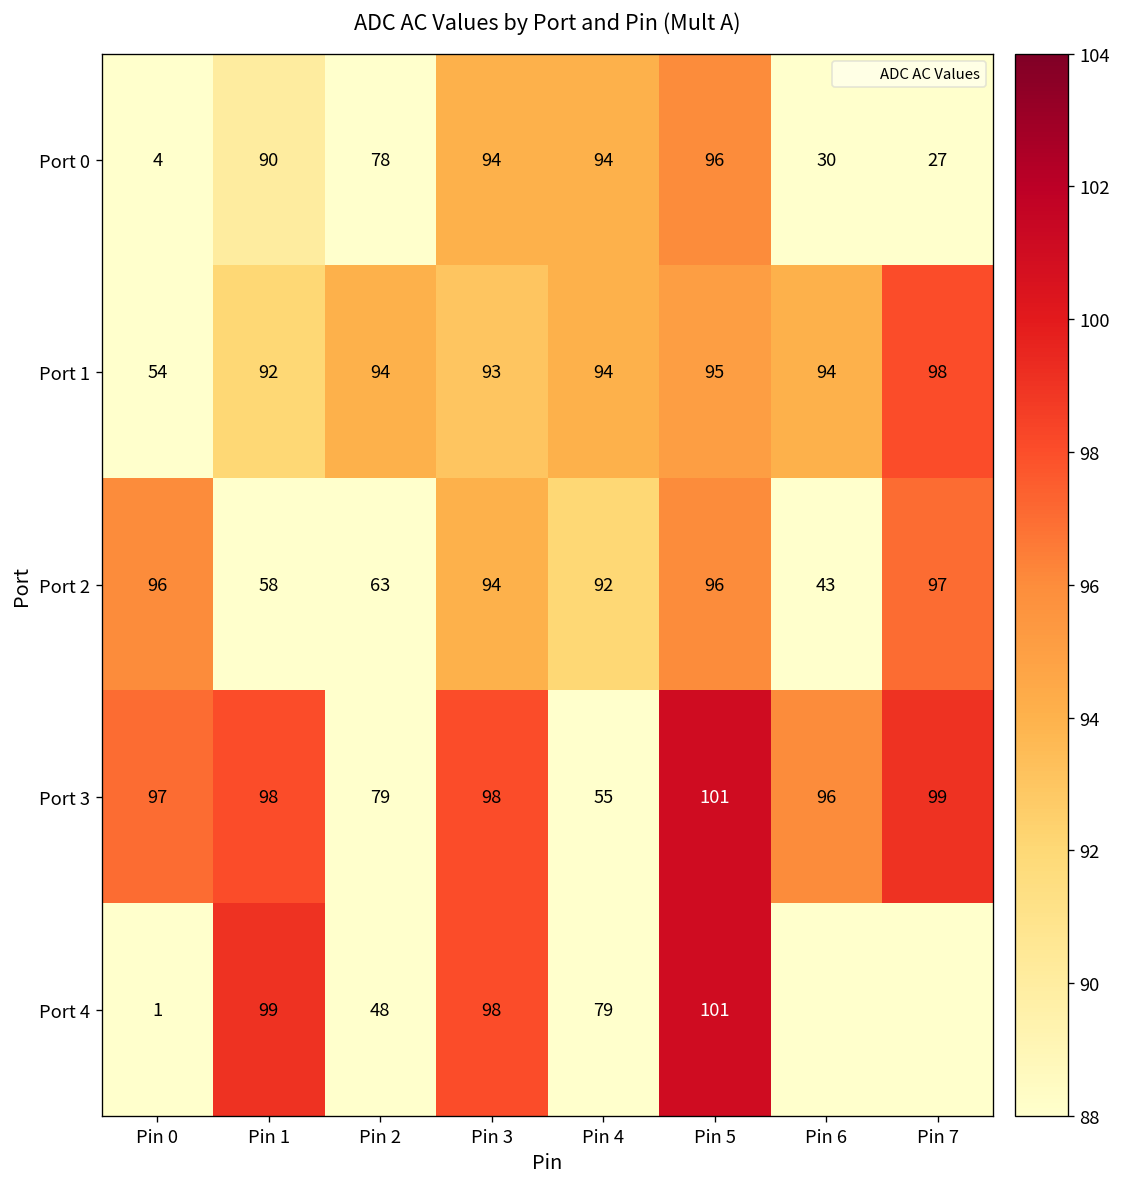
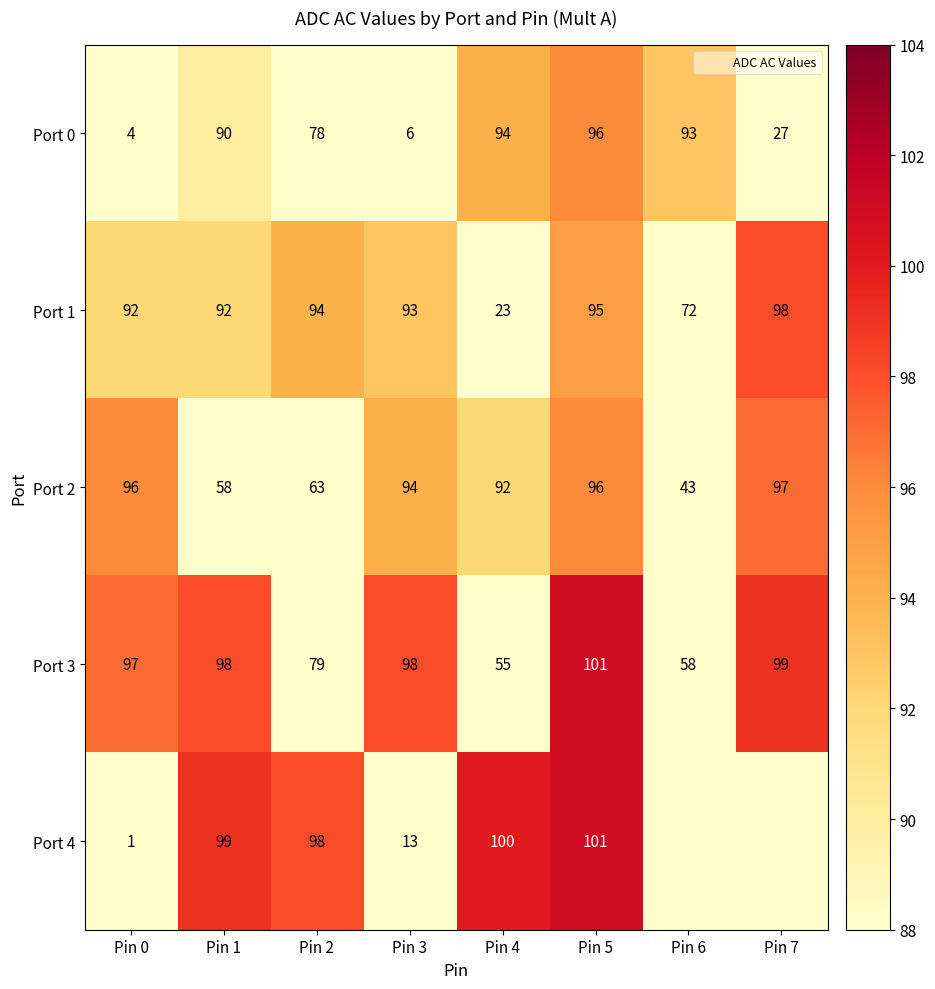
  {
    "Port 0": {
      "Pin 0": 4,
      "Pin 1": 90,
      "Pin 2": 78,
-     "Pin 3": 94,
+     "Pin 3": 6,
      "Pin 4": 94,
      "Pin 5": 96,
-     "Pin 6": 30,
+     "Pin 6": 93,
      "Pin 7": 27
    },
    "Port 1": {
-     "Pin 0": 54,
+     "Pin 0": 92,
      "Pin 1": 92,
      "Pin 2": 94,
      "Pin 3": 93,
-     "Pin 4": 94,
+     "Pin 4": 23,
      "Pin 5": 95,
-     "Pin 6": 94,
+     "Pin 6": 72,
      "Pin 7": 98
    },
    "Port 2": {
      "Pin 0": 96,
      "Pin 1": 58,
      "Pin 2": 63,
      "Pin 3": 94,
      "Pin 4": 92,
      "Pin 5": 96,
      "Pin 6": 43,
      "Pin 7": 97
    },
    "Port 3": {
      "Pin 0": 97,
      "Pin 1": 98,
      "Pin 2": 79,
      "Pin 3": 98,
      "Pin 4": 55,
      "Pin 5": 101,
-     "Pin 6": 96,
+     "Pin 6": 58,
      "Pin 7": 99
    },
    "Port 4": {
      "Pin 0": 1,
      "Pin 1": 99,
-     "Pin 2": 48,
-     "Pin 3": 98,
-     "Pin 4": 79,
+     "Pin 2": 98,
+     "Pin 3": 13,
+     "Pin 4": 100,
      "Pin 5": 101
    }
  }
